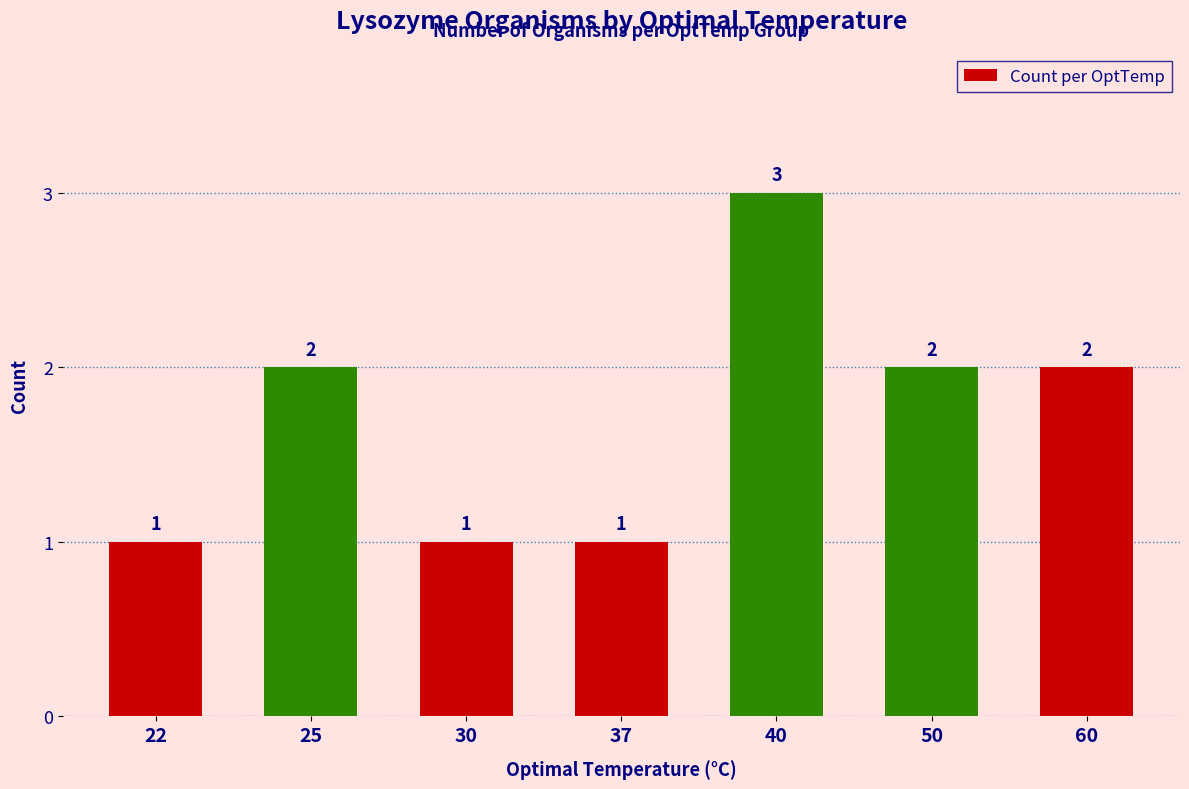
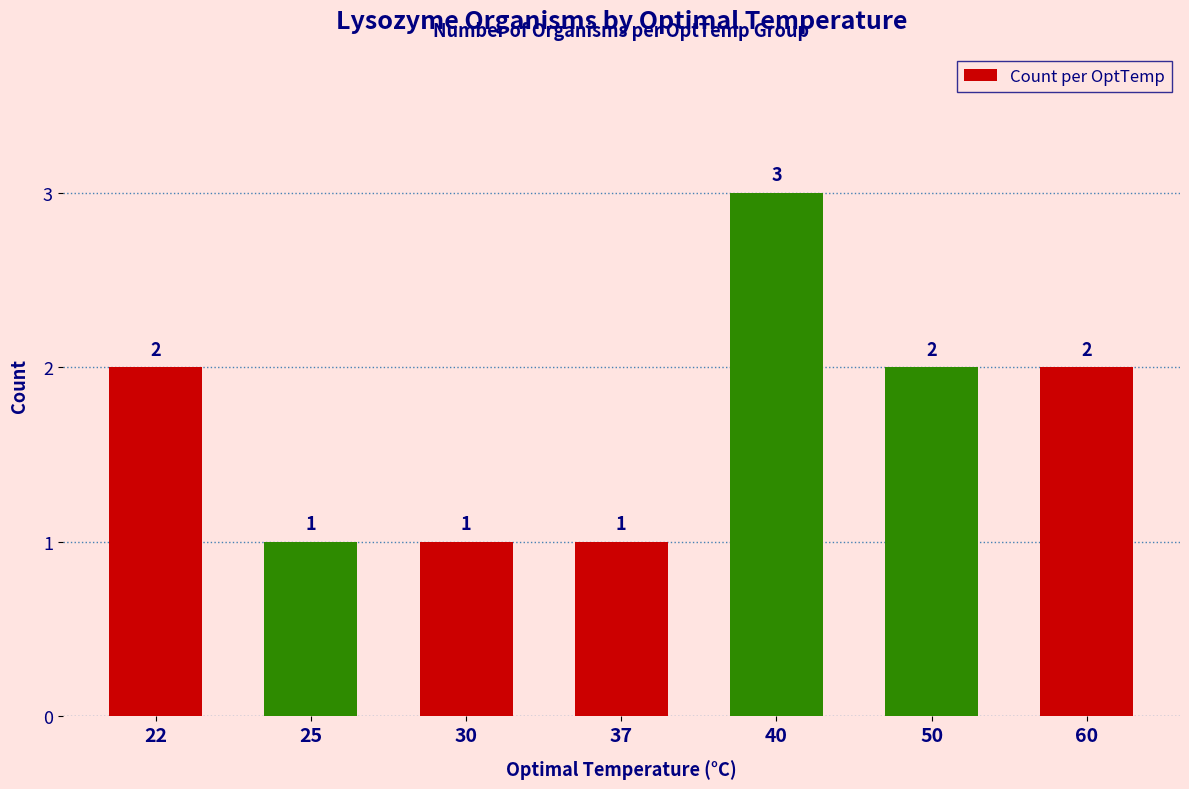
  {
-   "22": 1,
-   "25": 2,
+   "22": 2,
+   "25": 1,
    "30": 1,
    "37": 1,
    "40": 3,
    "50": 2,
    "60": 2
  }
